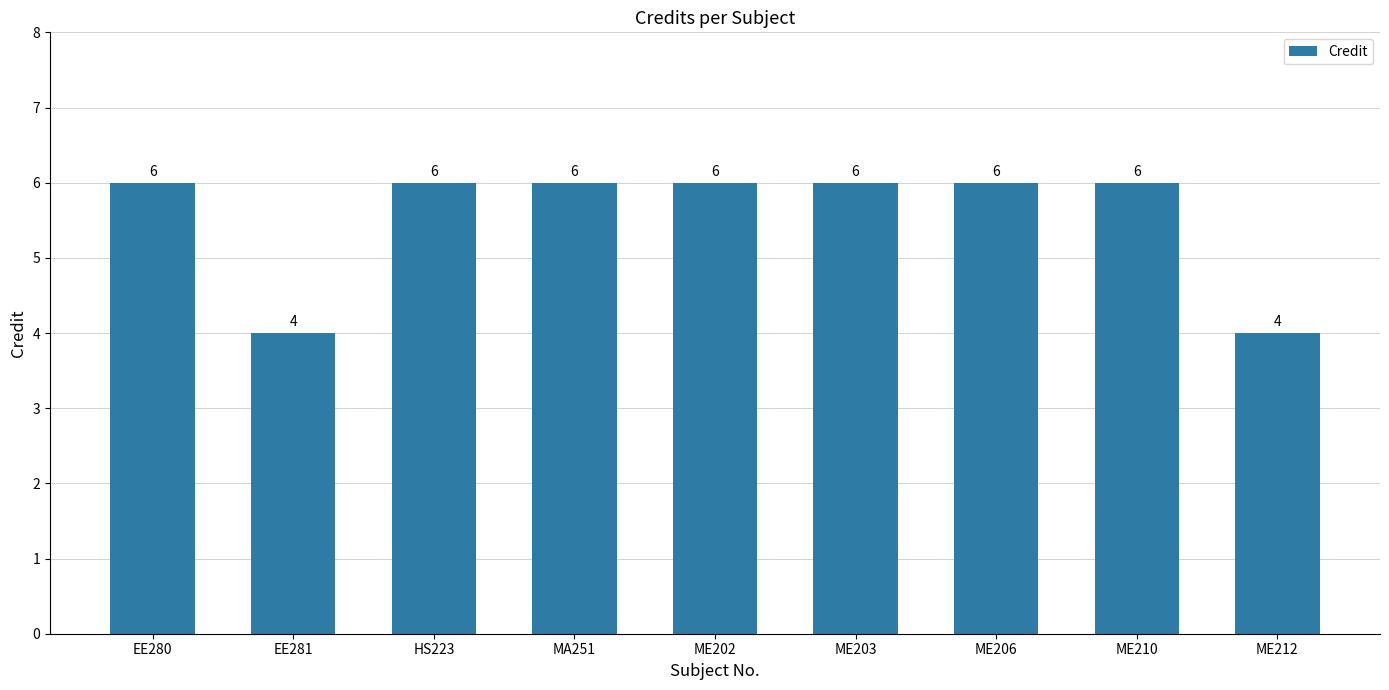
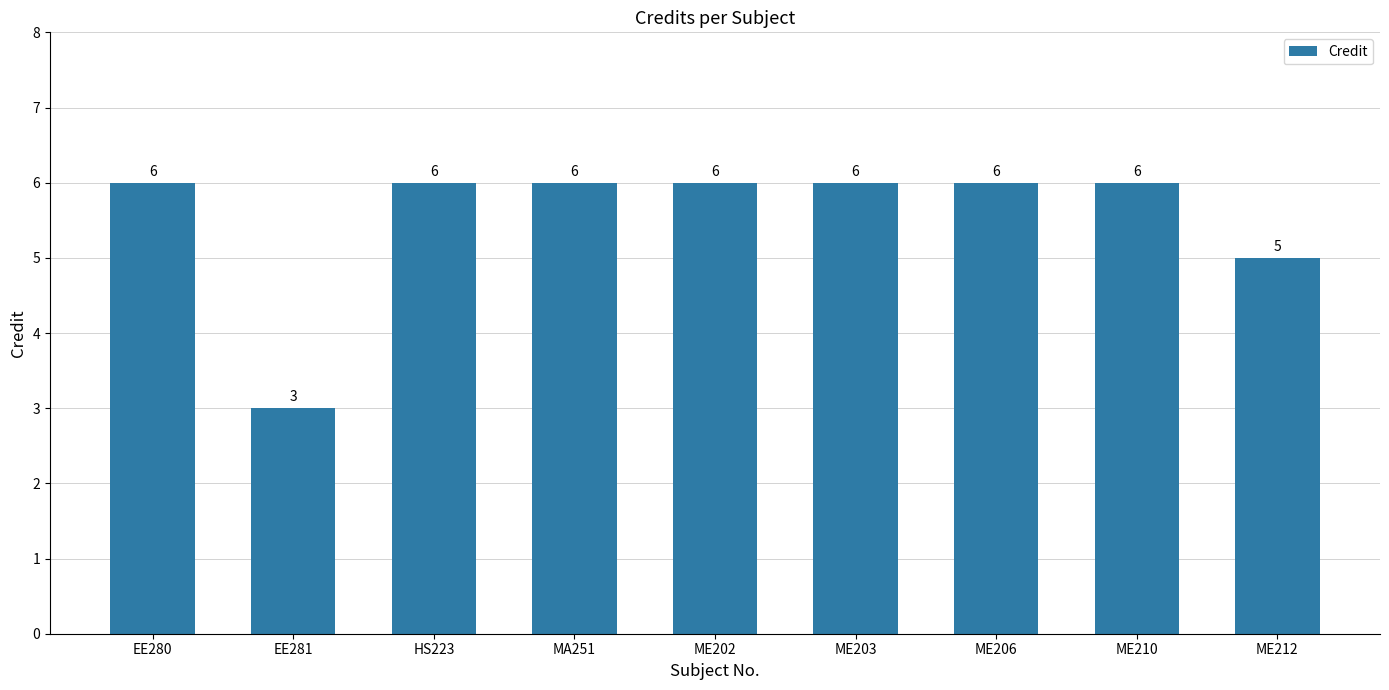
  {
    "EE280": 6,
-   "EE281": 4,
+   "EE281": 3,
    "HS223": 6,
    "MA251": 6,
    "ME202": 6,
    "ME203": 6,
    "ME206": 6,
    "ME210": 6,
-   "ME212": 4
+   "ME212": 5
  }
